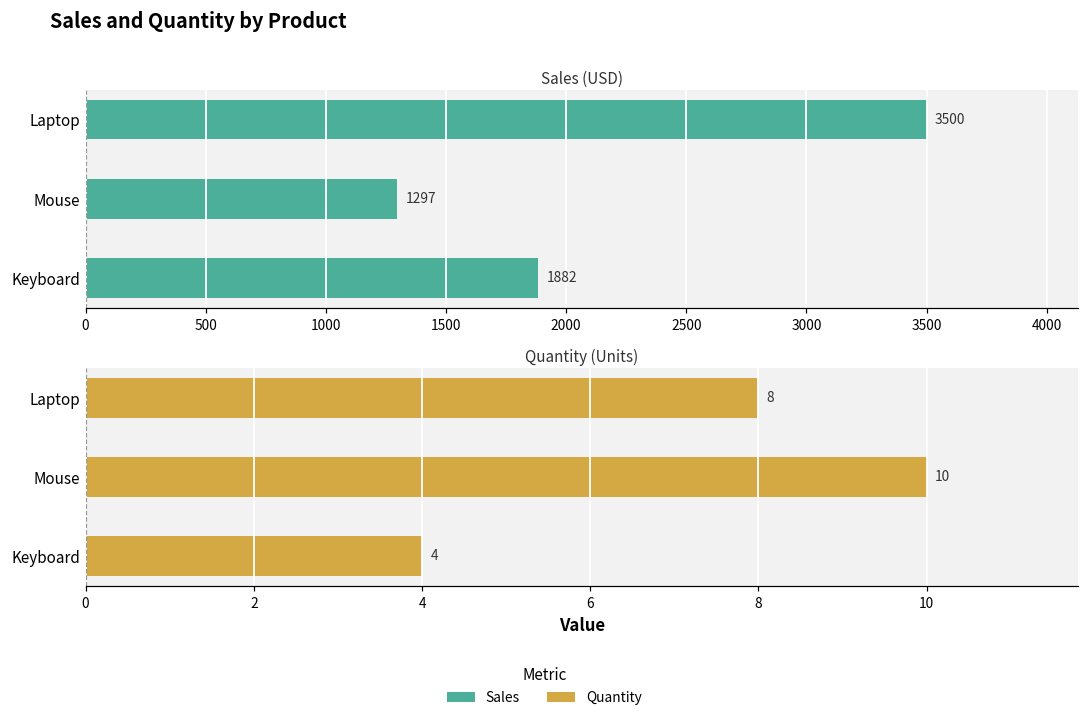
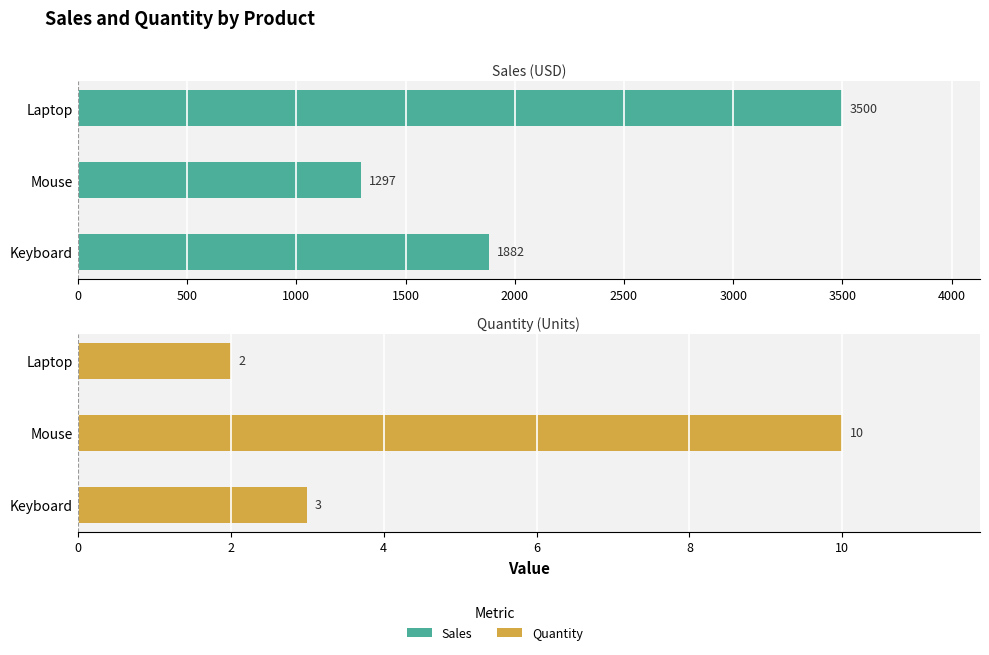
  {
    "Sales (USD)": {
      "Laptop": 3500,
      "Mouse": 1297,
      "Keyboard": 1882
    },
    "Quantity (Units)": {
-     "Laptop": 8,
+     "Laptop": 2,
      "Mouse": 10,
-     "Keyboard": 4
+     "Keyboard": 3
    }
  }
